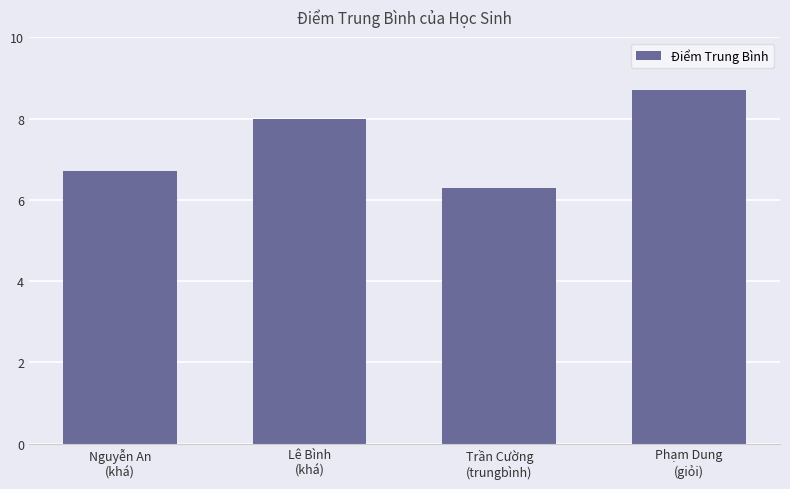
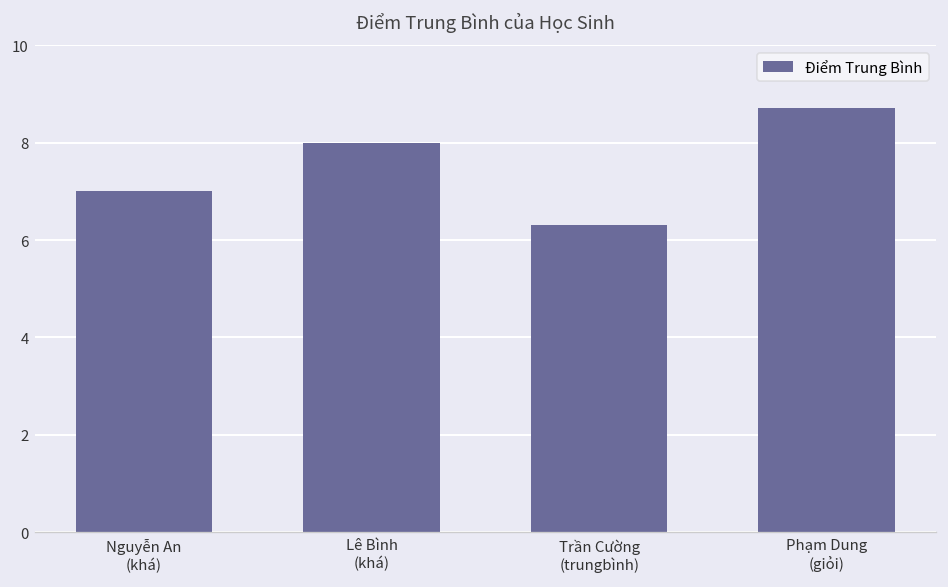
  {
-   "Nguyễn An (khá)": 6.7,
+   "Nguyễn An (khá)": 7.0,
    "Lê Bình (khá)": 8.0,
    "Trần Cường (trungbình)": 6.3,
    "Phạm Dung (giỏi)": 8.7
  }
